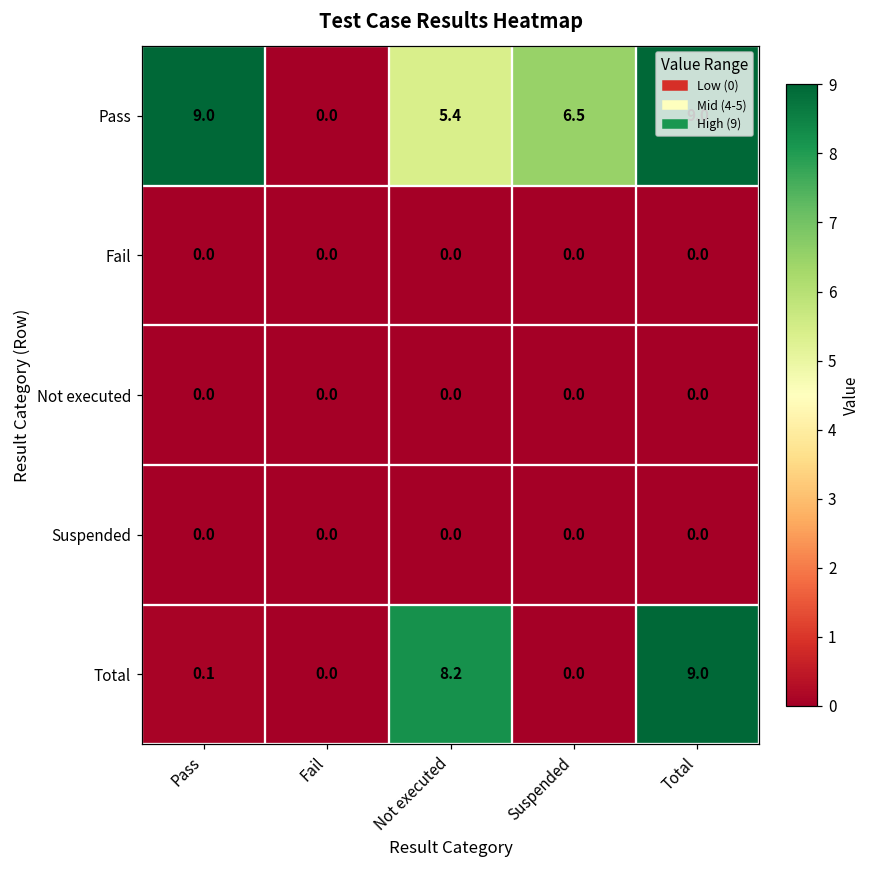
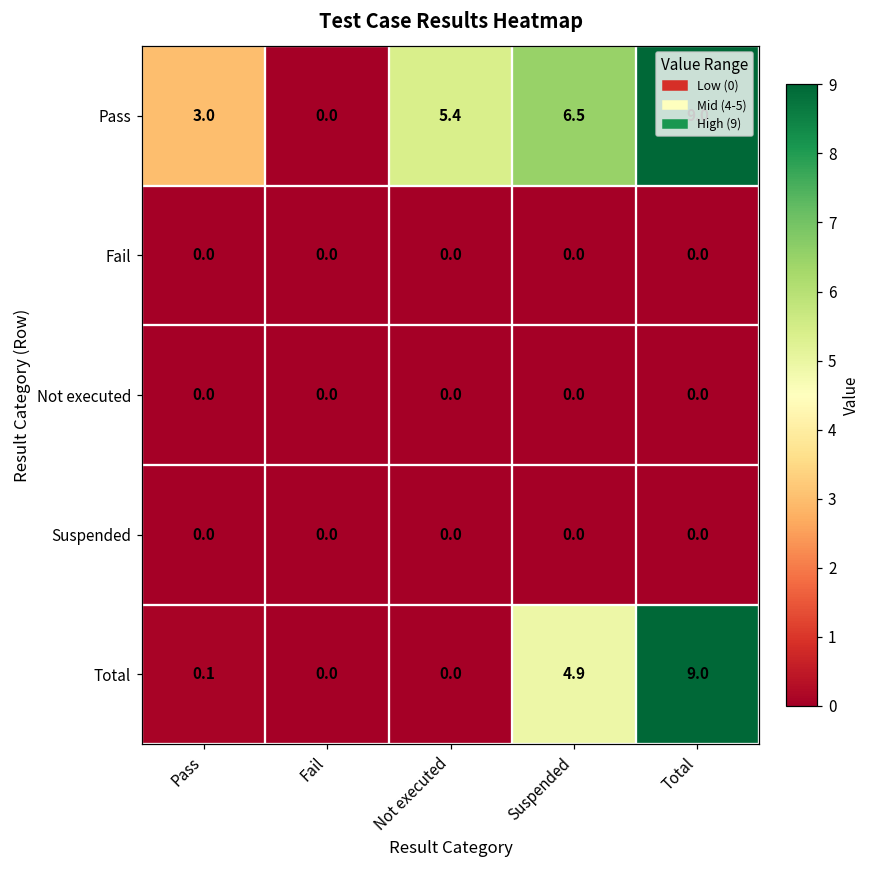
  {
    "Pass": {
-     "Pass": 9.0,
+     "Pass": 3.0,
      "Fail": 0.0,
      "Not executed": 5.4,
      "Suspended": 6.5
    },
    "Fail": {
      "Pass": 0.0,
      "Fail": 0.0,
      "Not executed": 0.0,
      "Suspended": 0.0,
      "Total": 0.0
    },
    "Not executed": {
      "Pass": 0.0,
      "Fail": 0.0,
      "Not executed": 0.0,
      "Suspended": 0.0,
      "Total": 0.0
    },
    "Suspended": {
      "Pass": 0.0,
      "Fail": 0.0,
      "Not executed": 0.0,
      "Suspended": 0.0,
      "Total": 0.0
    },
    "Total": {
      "Pass": 0.1,
      "Fail": 0.0,
-     "Not executed": 8.2,
-     "Suspended": 0.0,
+     "Not executed": 0.0,
+     "Suspended": 4.9,
      "Total": 9.0
    }
  }
